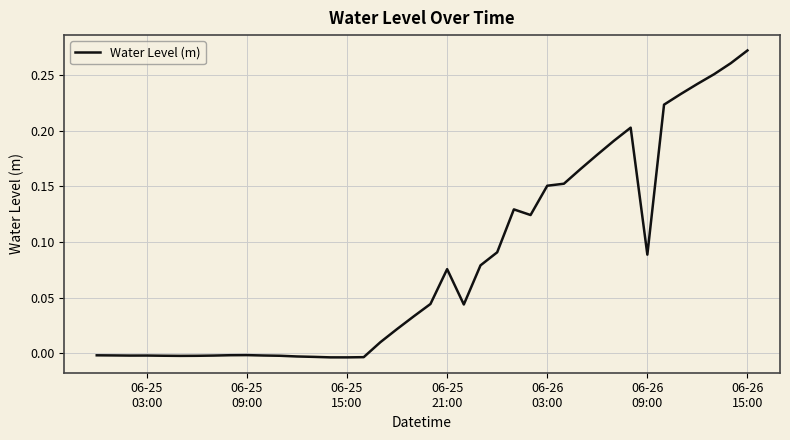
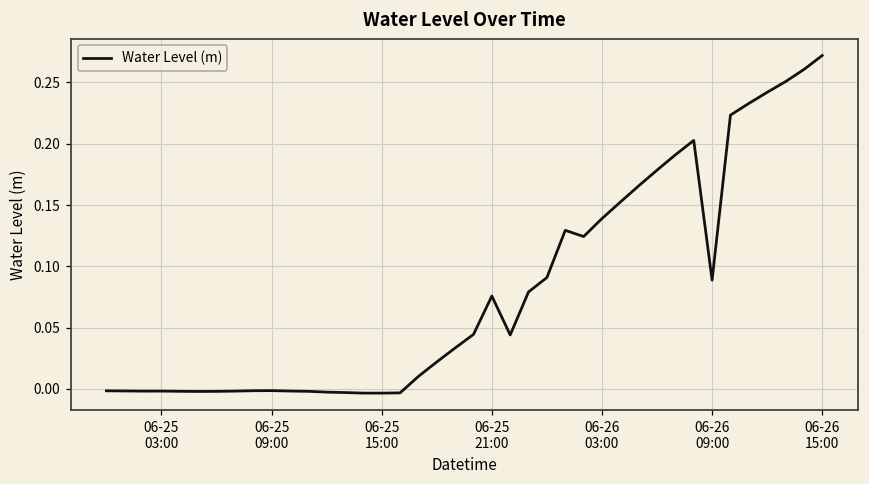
  {
    "06-25 03:00": -0.002,
    "06-25 09:00": -0.002,
    "06-25 15:00": -0.004,
    "06-25 21:00": 0.076,
-   "06-26 03:00": 0.151,
+   "06-26 03:00": 0.139,
    "06-26 09:00": 0.089,
    "06-26 15:00": 0.272
  }
